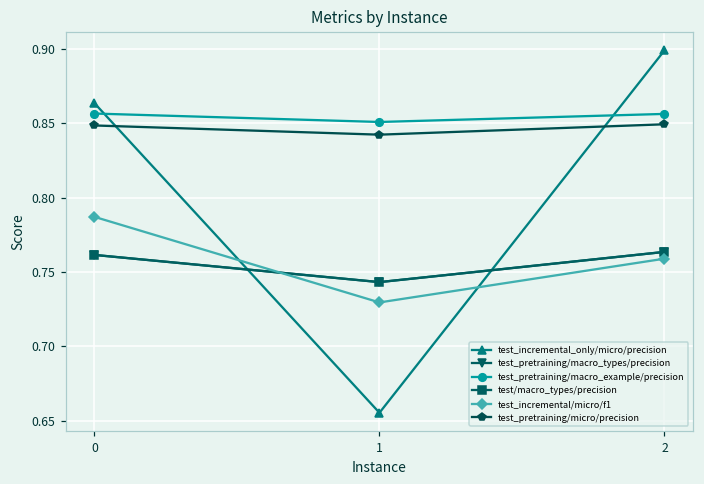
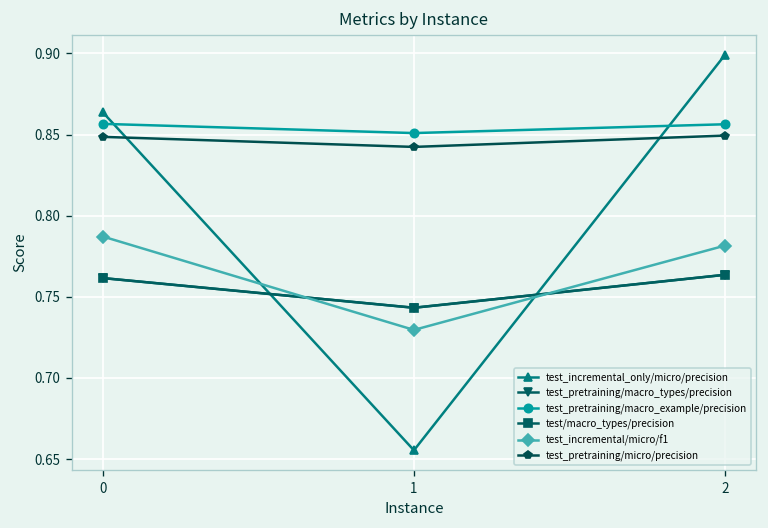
  {
    "test_incremental/micro/f1": {
      "0": 0.787,
      "1": 0.730,
-     "2": 0.759
+     "2": 0.782
    }
  }
